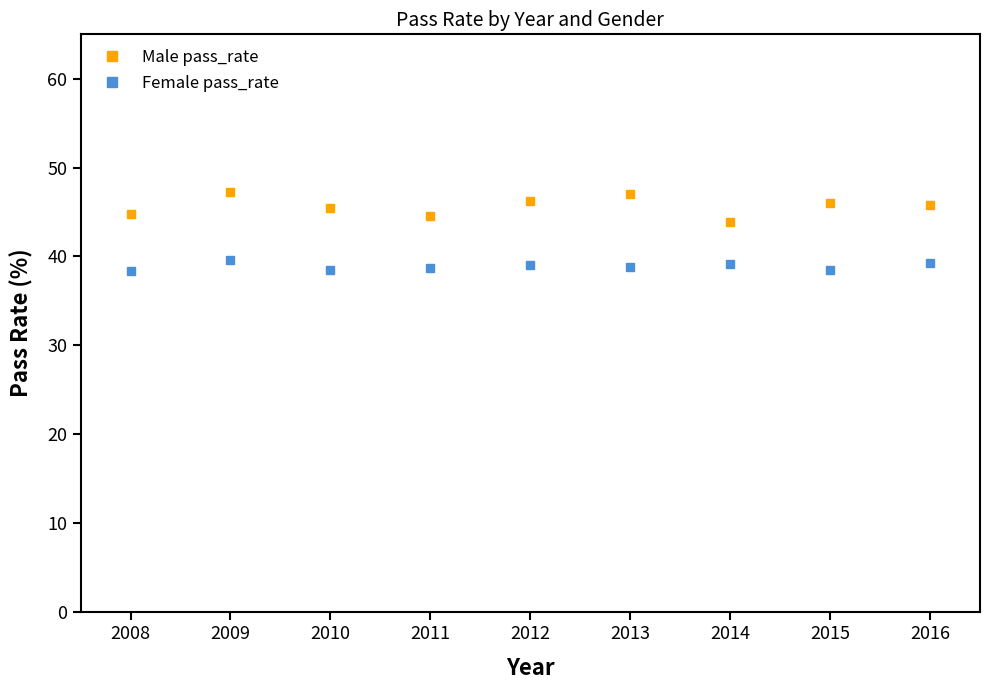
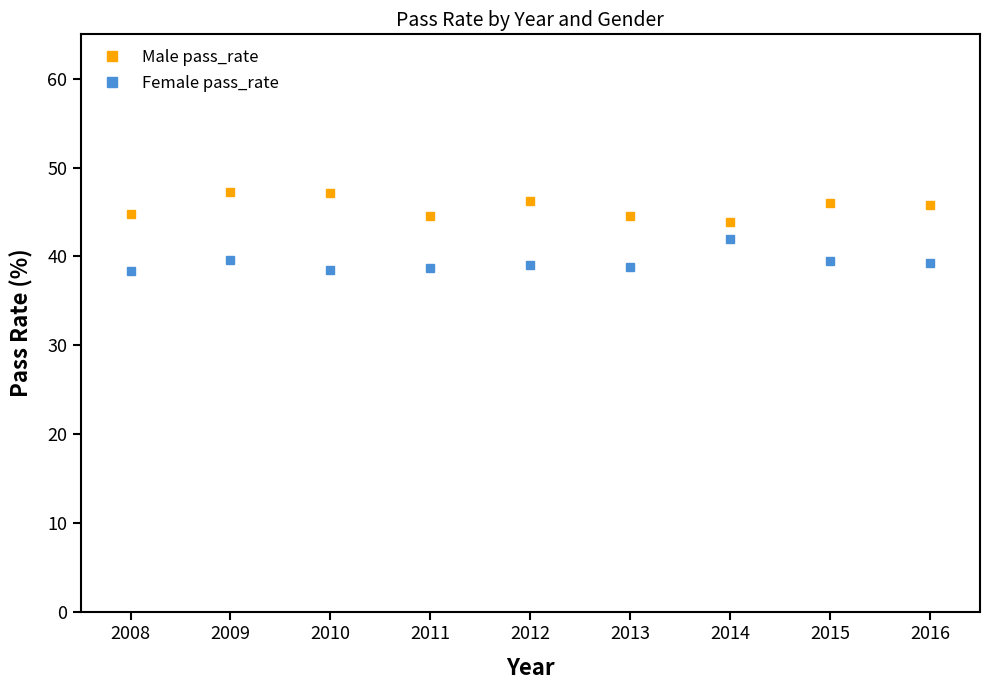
  {
    "Male pass_rate": {
      "2008": 45,
      "2009": 47,
-     "2010": 45,
+     "2010": 47,
      "2011": 45,
      "2012": 46,
-     "2013": 47,
+     "2013": 45,
      "2014": 44,
      "2015": 46,
      "2016": 46
    },
    "Female pass_rate": {
      "2008": 38,
      "2009": 40,
      "2010": 39,
      "2011": 39,
      "2012": 39,
      "2013": 39,
-     "2014": 39,
-     "2015": 39,
+     "2014": 42,
+     "2015": 40,
      "2016": 39
    }
  }
